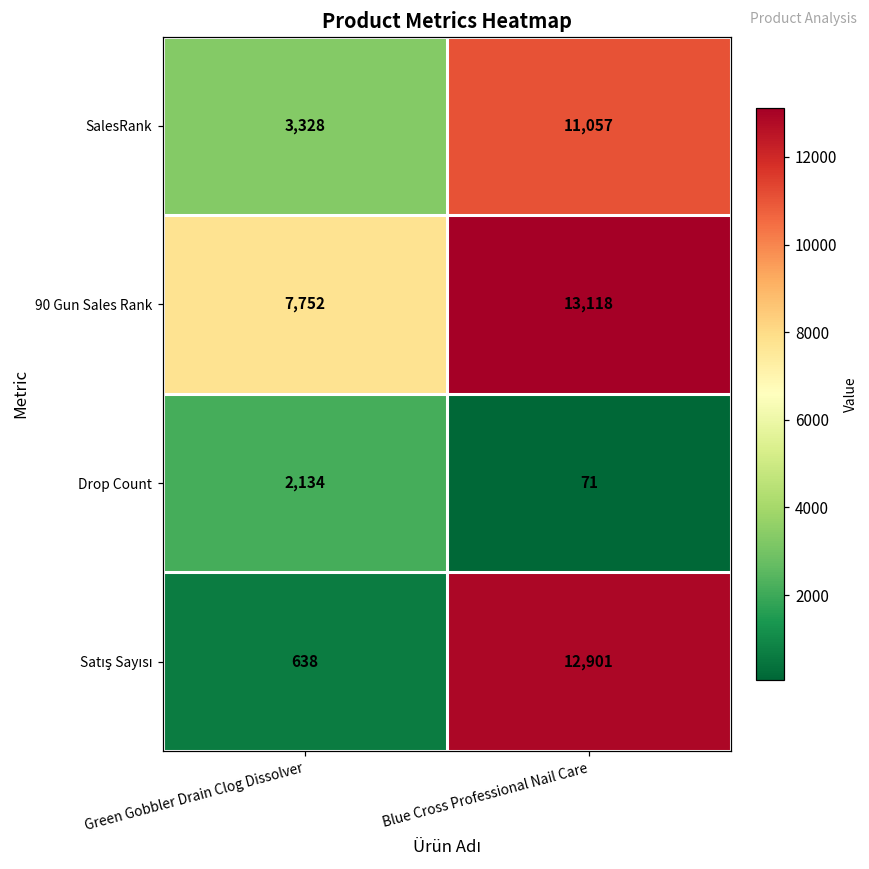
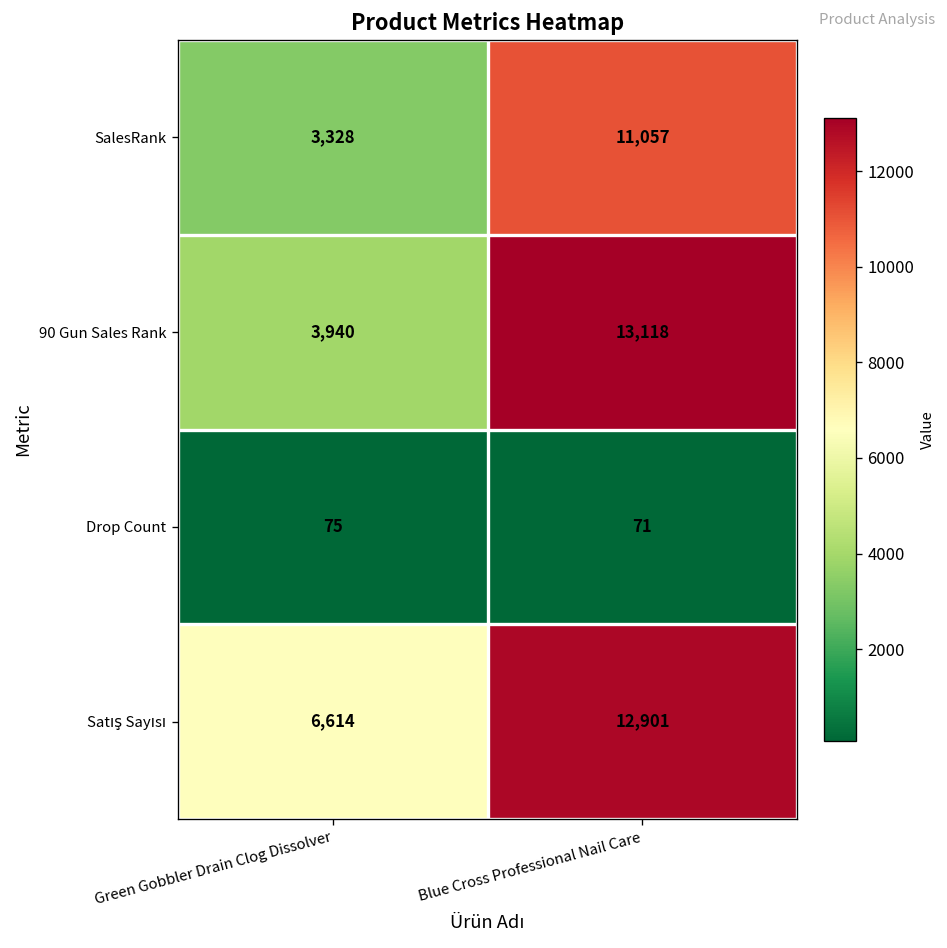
  {
    "SalesRank": {
      "Green Gobbler Drain Clog Dissolver": "3,328",
      "Blue Cross Professional Nail Care": "11,057"
    },
    "90 Gun Sales Rank": {
-     "Green Gobbler Drain Clog Dissolver": "7,752",
+     "Green Gobbler Drain Clog Dissolver": "3,940",
      "Blue Cross Professional Nail Care": "13,118"
    },
    "Drop Count": {
-     "Green Gobbler Drain Clog Dissolver": "2,134",
+     "Green Gobbler Drain Clog Dissolver": "75",
      "Blue Cross Professional Nail Care": "71"
    },
    "Satış Sayısı": {
-     "Green Gobbler Drain Clog Dissolver": "638",
+     "Green Gobbler Drain Clog Dissolver": "6,614",
      "Blue Cross Professional Nail Care": "12,901"
    }
  }
